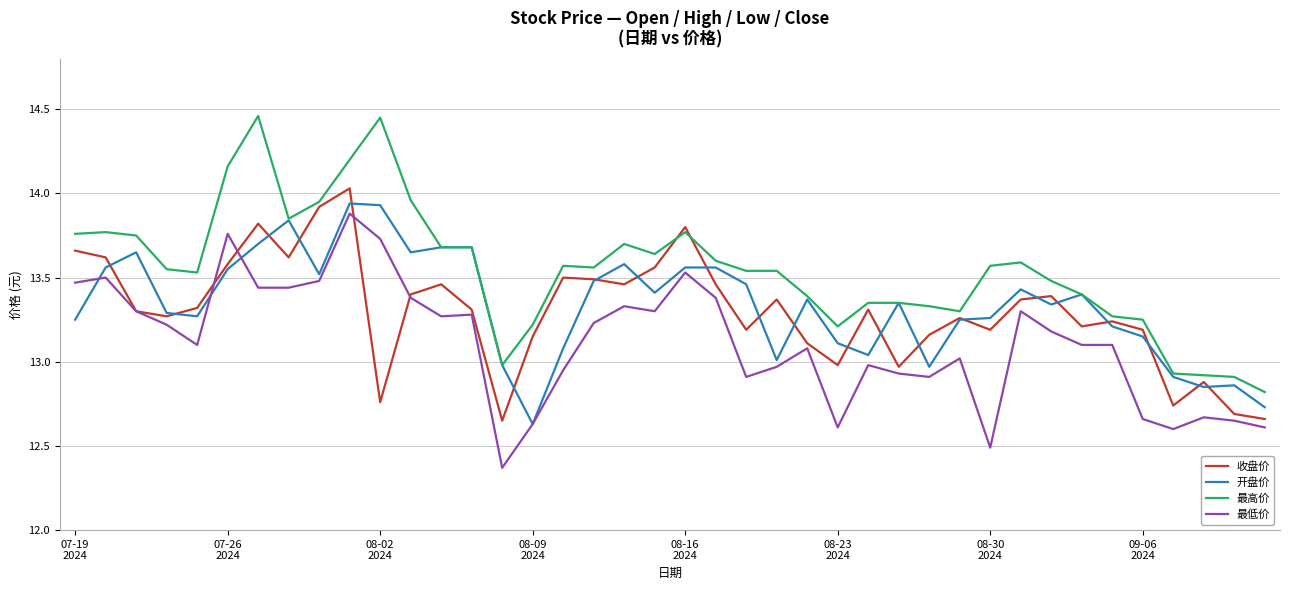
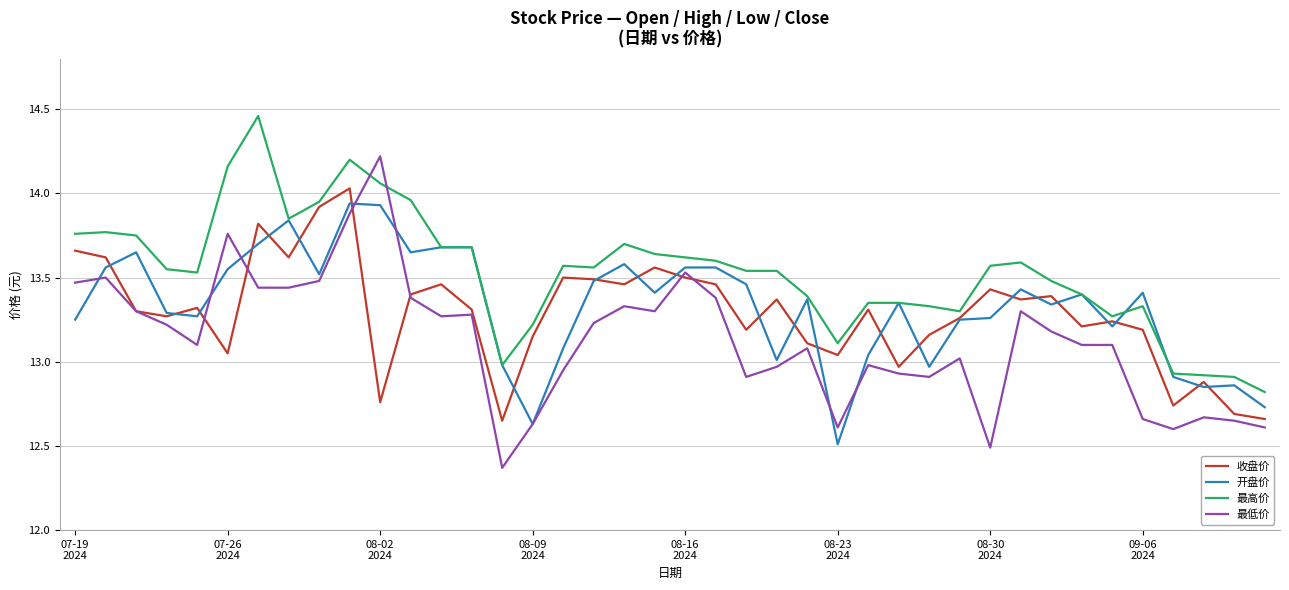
  {
    "收盘价": {
      "07-19 2024": 13.66,
-     "07-26 2024": 13.58,
+     "07-26 2024": 13.05,
      "08-02 2024": 12.76,
      "08-09 2024": 13.15,
-     "08-16 2024": 13.8,
-     "08-23 2024": 12.98,
-     "08-30 2024": 13.19,
+     "08-16 2024": 13.5,
+     "08-23 2024": 13.04,
+     "08-30 2024": 13.43,
      "09-06 2024": 13.19
    },
    "开盘价": {
      "07-19 2024": 13.25,
      "07-26 2024": 13.55,
      "08-02 2024": 13.93,
      "08-16 2024": 13.56,
-     "08-23 2024": 13.11,
+     "08-23 2024": 12.51,
      "08-30 2024": 13.26,
-     "09-06 2024": 13.15
+     "09-06 2024": 13.41
    },
    "最高价": {
      "07-19 2024": 13.76,
      "07-26 2024": 14.16,
-     "08-02 2024": 14.45,
+     "08-02 2024": 14.06,
      "08-09 2024": 13.22,
-     "08-16 2024": 13.77,
-     "08-23 2024": 13.21,
+     "08-16 2024": 13.62,
+     "08-23 2024": 13.11,
      "08-30 2024": 13.57,
-     "09-06 2024": 13.25
+     "09-06 2024": 13.33
    },
    "最低价": {
      "07-19 2024": 13.47,
      "07-26 2024": 13.76,
-     "08-02 2024": 13.73,
+     "08-02 2024": 14.22,
      "08-16 2024": 13.53,
      "08-23 2024": 12.61,
      "08-30 2024": 12.49,
      "09-06 2024": 12.66
    }
  }
